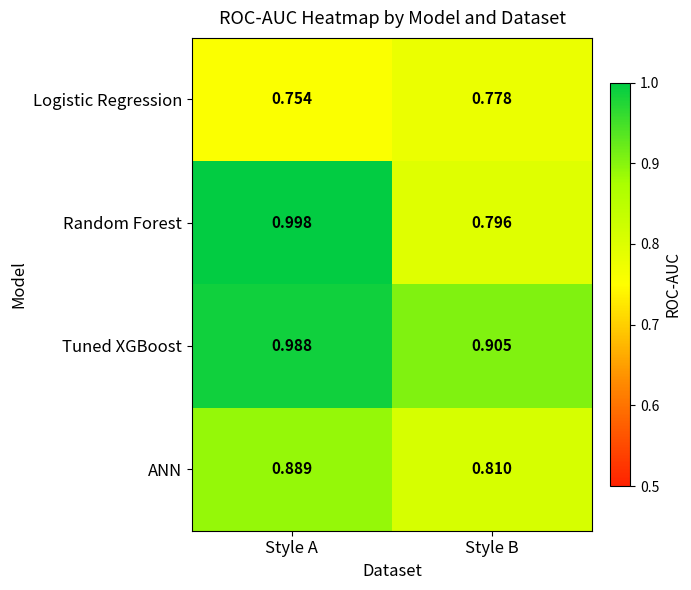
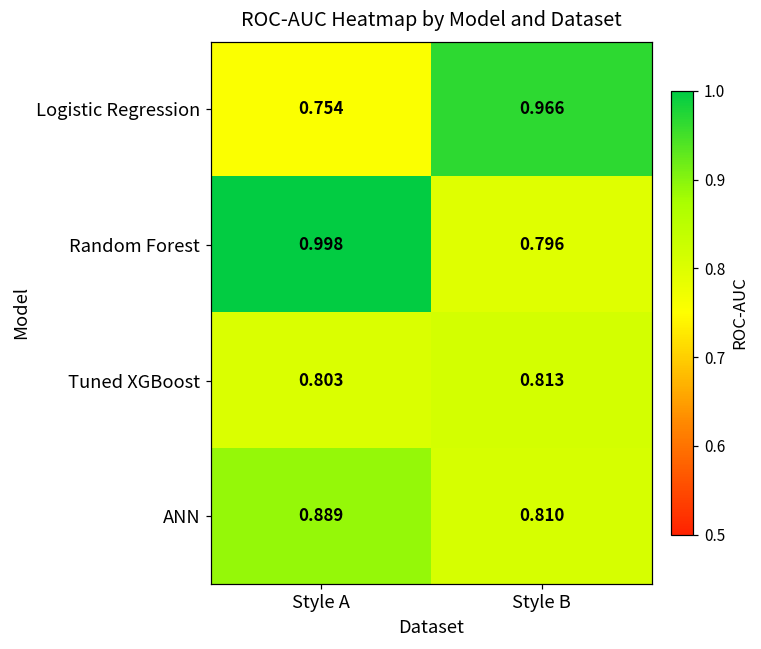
  {
    "Logistic Regression": {
      "Style A": 0.754,
-     "Style B": 0.778
+     "Style B": 0.966
    },
    "Random Forest": {
      "Style A": 0.998,
      "Style B": 0.796
    },
    "Tuned XGBoost": {
-     "Style A": 0.988,
-     "Style B": 0.905
+     "Style A": 0.803,
+     "Style B": 0.813
    },
    "ANN": {
      "Style A": 0.889,
      "Style B": 0.810
    }
  }
